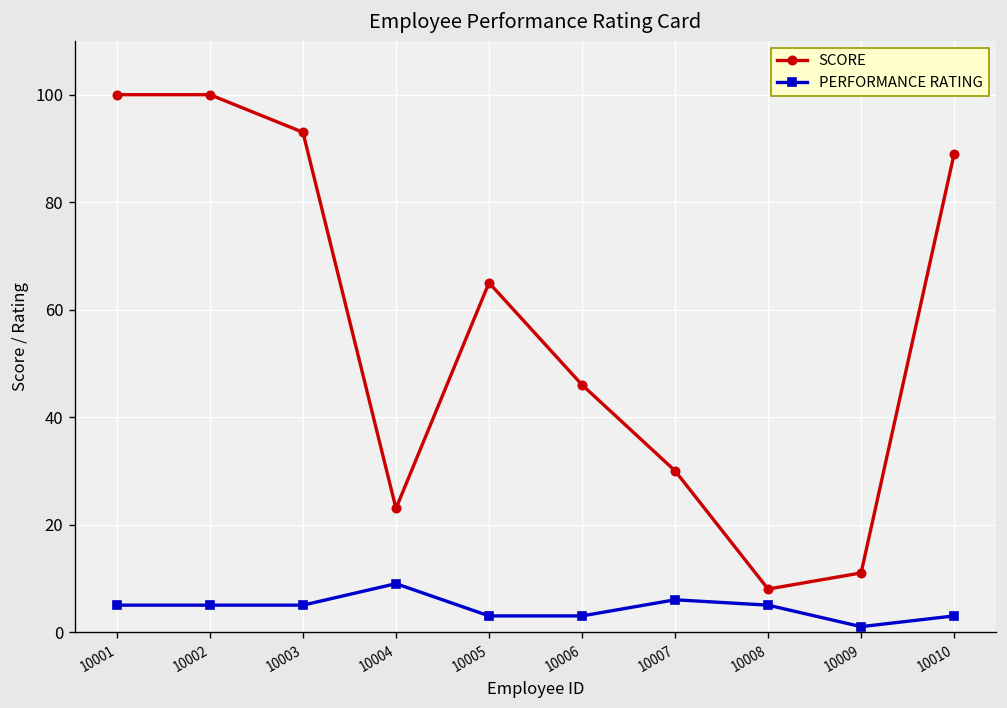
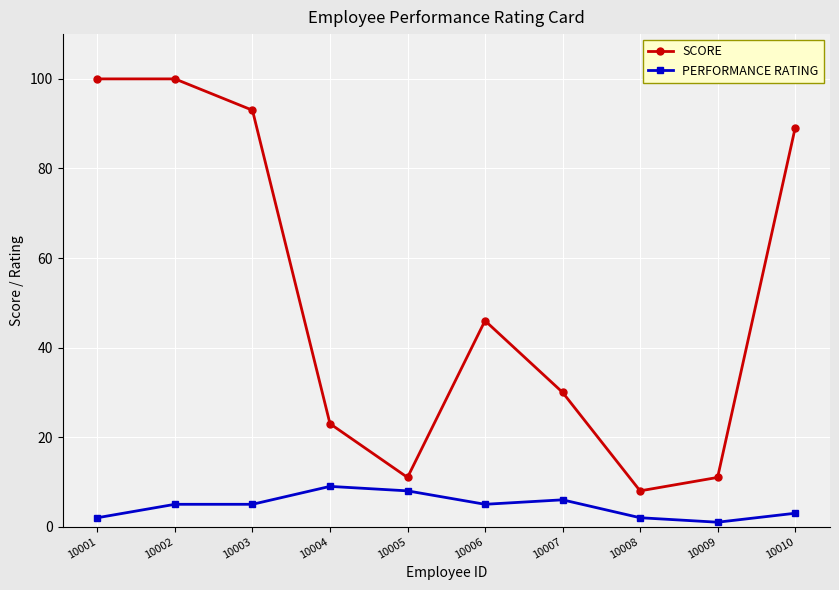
  {
    "SCORE": {
      "10001": 100,
      "10002": 100,
      "10003": 93,
      "10004": 23,
-     "10005": 65,
+     "10005": 11,
      "10006": 46,
      "10007": 30,
      "10008": 8,
      "10009": 11,
      "10010": 89
    },
    "PERFORMANCE RATING": {
-     "10001": 5,
+     "10001": 2,
      "10002": 5,
      "10003": 5,
      "10004": 9,
-     "10005": 3,
-     "10006": 3,
+     "10005": 8,
+     "10006": 5,
      "10007": 6,
-     "10008": 5,
+     "10008": 2,
      "10009": 1,
      "10010": 3
    }
  }
